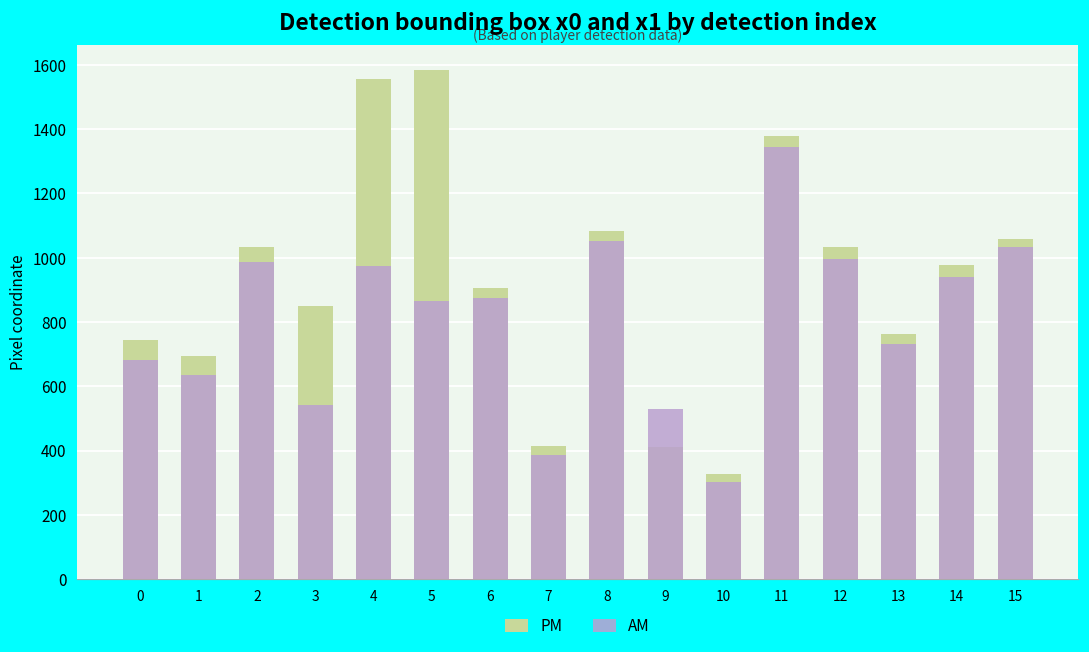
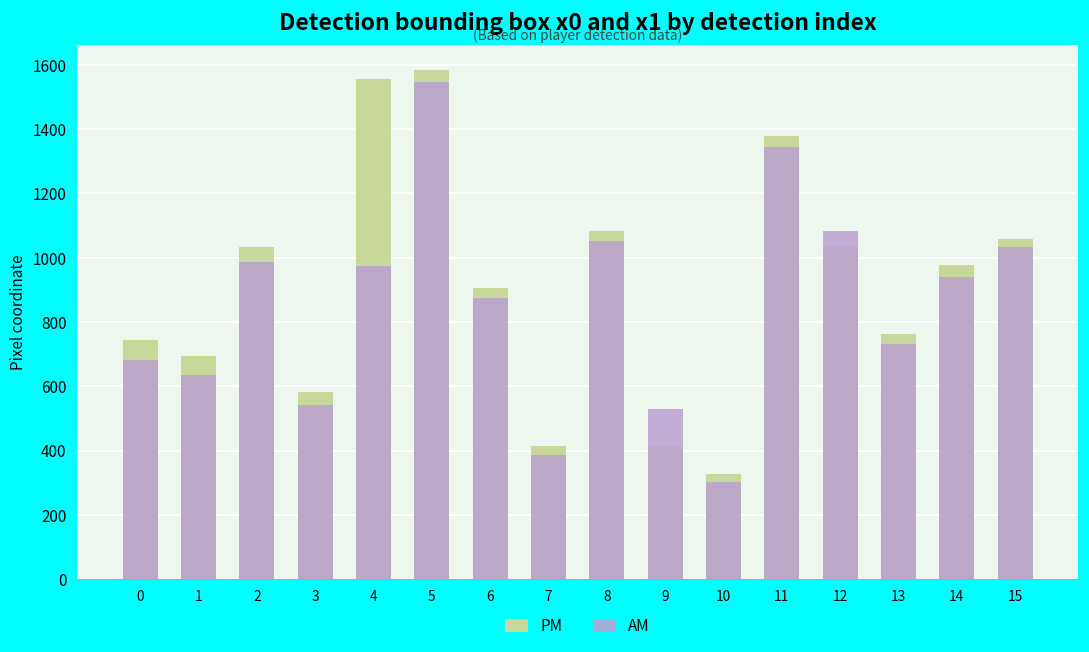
  {
    "PM": {
      "0": 740,
      "1": 690,
      "2": 1030,
-     "3": 850,
+     "3": 580,
      "4": 1560,
      "5": 1580,
      "6": 910,
      "7": 410,
      "8": 1080,
      "10": 330,
      "11": 1380,
      "13": 760,
      "14": 980,
      "15": 1060
    },
    "AM": {
-     "5": 870,
+     "5": 1550,
      "9": 530,
-     "12": 1000
+     "12": 1080
    }
  }
